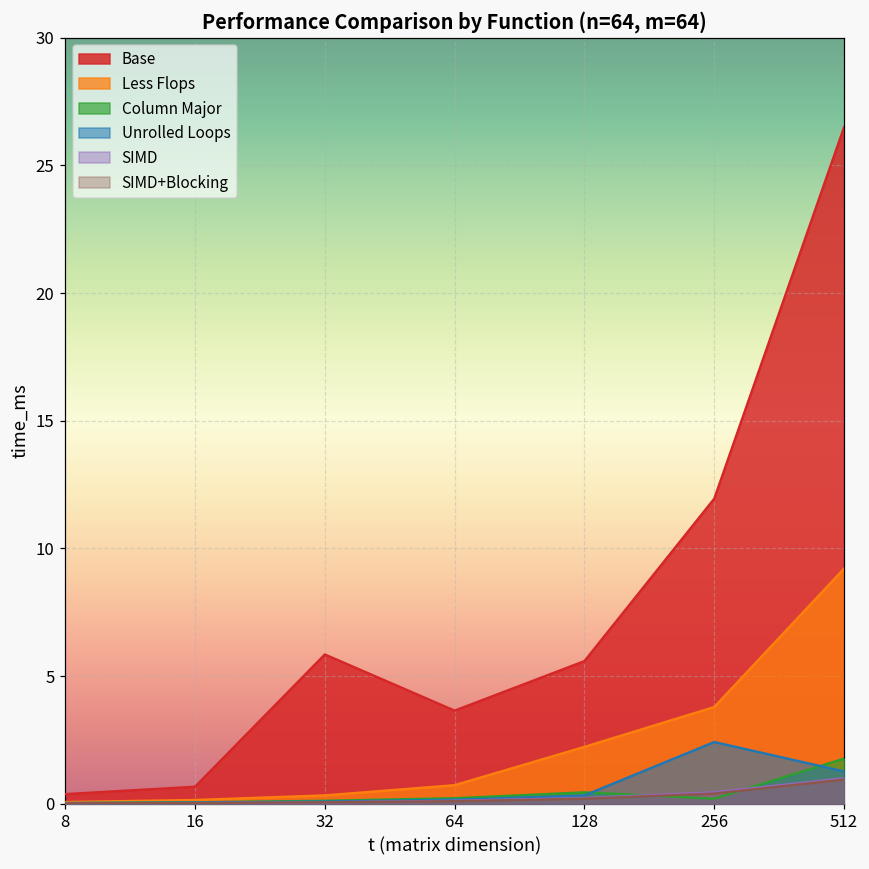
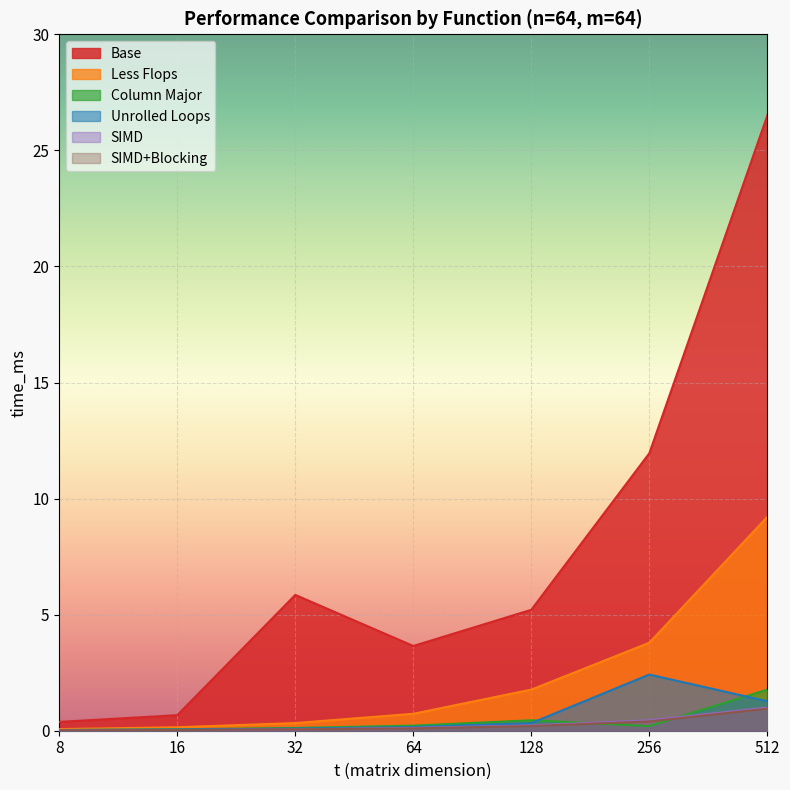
  {
    "Base": {
      "8": 0.4,
      "16": 0.7,
      "32": 5.9,
      "64": 3.7,
-     "128": 5.6,
+     "128": 5.2,
      "256": 12.0,
      "512": 26.5
    },
    "Less Flops": {
      "32": 0.3,
      "64": 0.7,
-     "128": 2.2,
+     "128": 1.8,
      "256": 3.8,
      "512": 9.2
    },
    "Column Major": {
      "128": 0.5,
      "256": 0.2,
      "512": 1.8
    },
    "Unrolled Loops": {
      "256": 2.4,
      "512": 1.3
    }
  }
